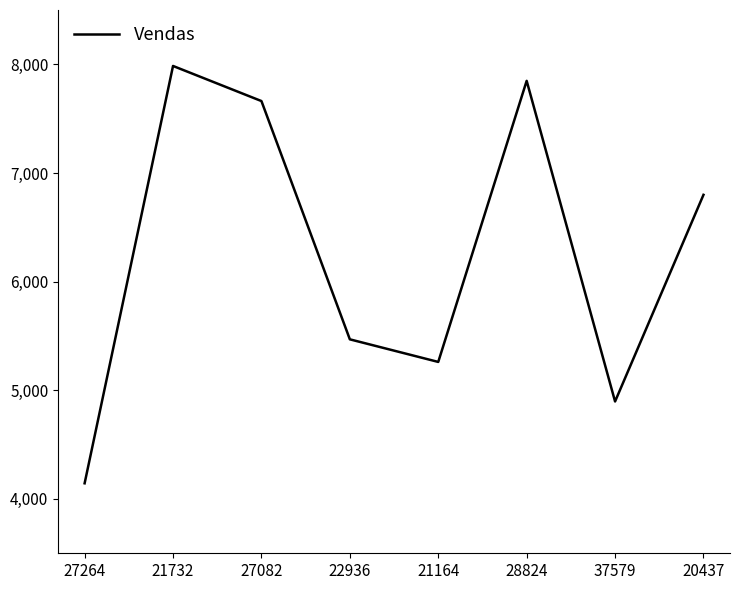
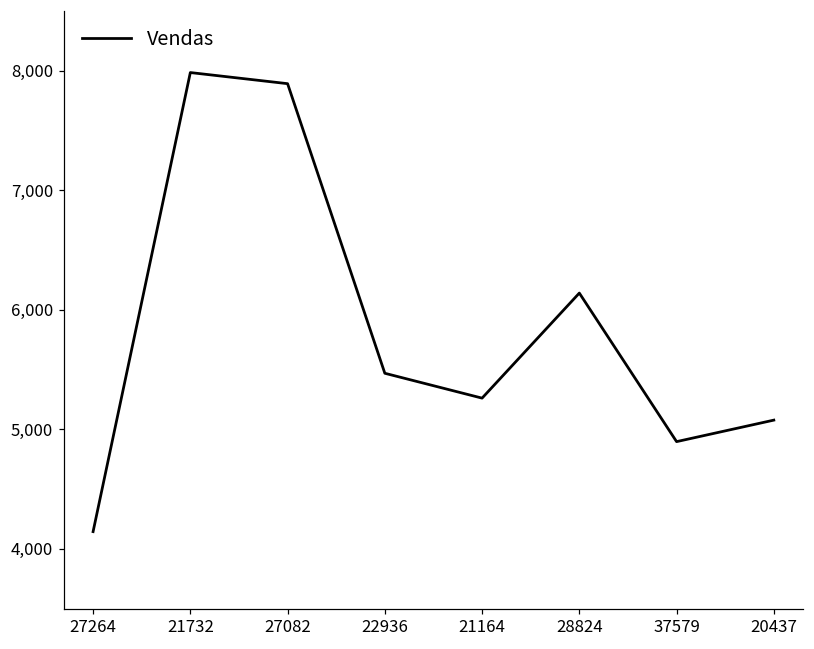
  {
    "27264": "4,140",
    "21732": "7,990",
-   "27082": "7,660",
+   "27082": "7,890",
    "22936": "5,470",
    "21164": "5,260",
-   "28824": "7,850",
+   "28824": "6,140",
    "37579": "4,900",
-   "20437": "6,800"
+   "20437": "5,080"
  }
